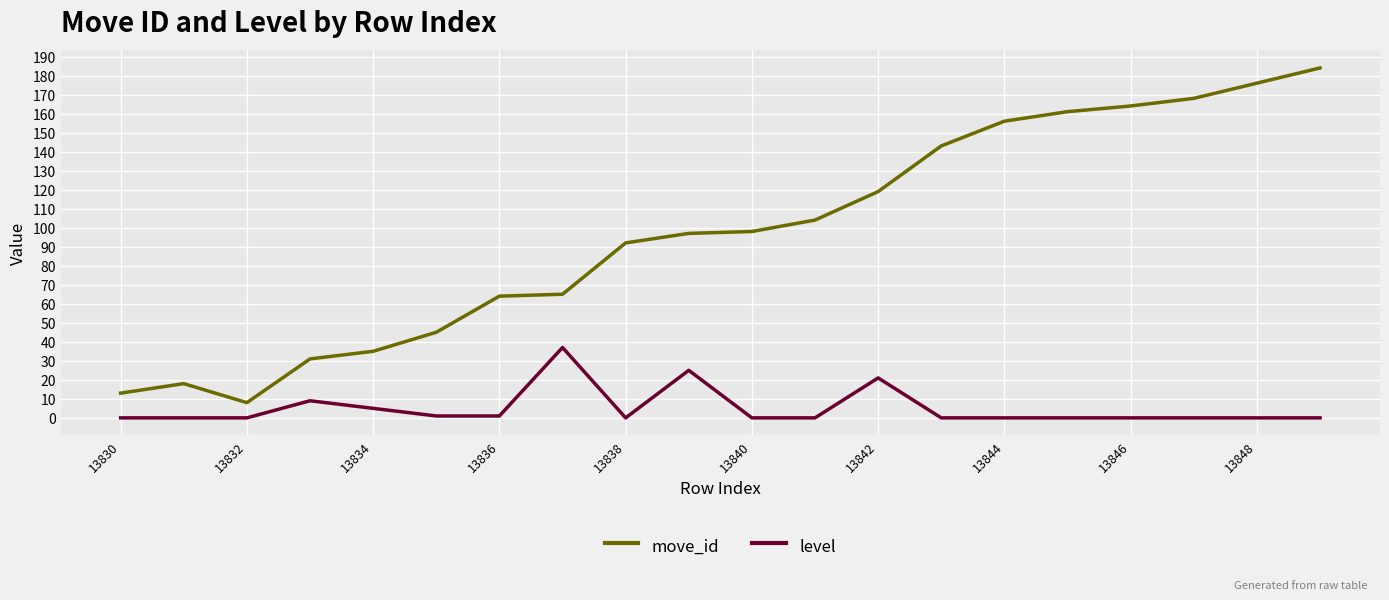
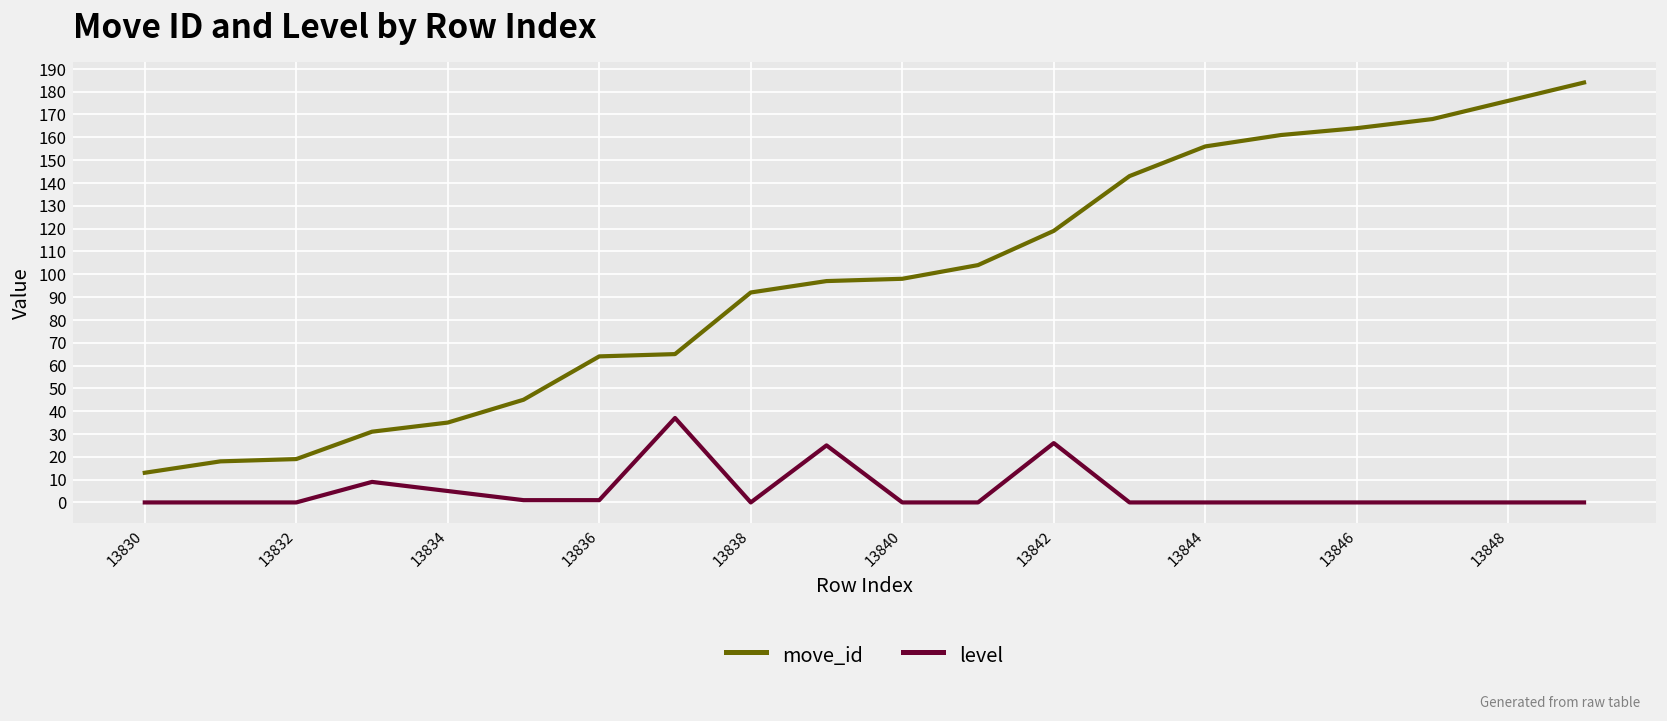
  {
    "move_id": {
      "13830": 13,
-     "13832": 8,
+     "13832": 19,
      "13834": 35,
      "13836": 64,
      "13838": 92,
      "13840": 98,
      "13842": 119,
      "13844": 156,
      "13846": 164,
      "13848": 176
    },
    "level": {
      "13830": 0,
      "13832": 0,
      "13834": 5,
      "13836": 1,
      "13838": 0,
      "13840": 0,
-     "13842": 21,
+     "13842": 26,
      "13844": 0,
      "13846": 0,
      "13848": 0
    }
  }
